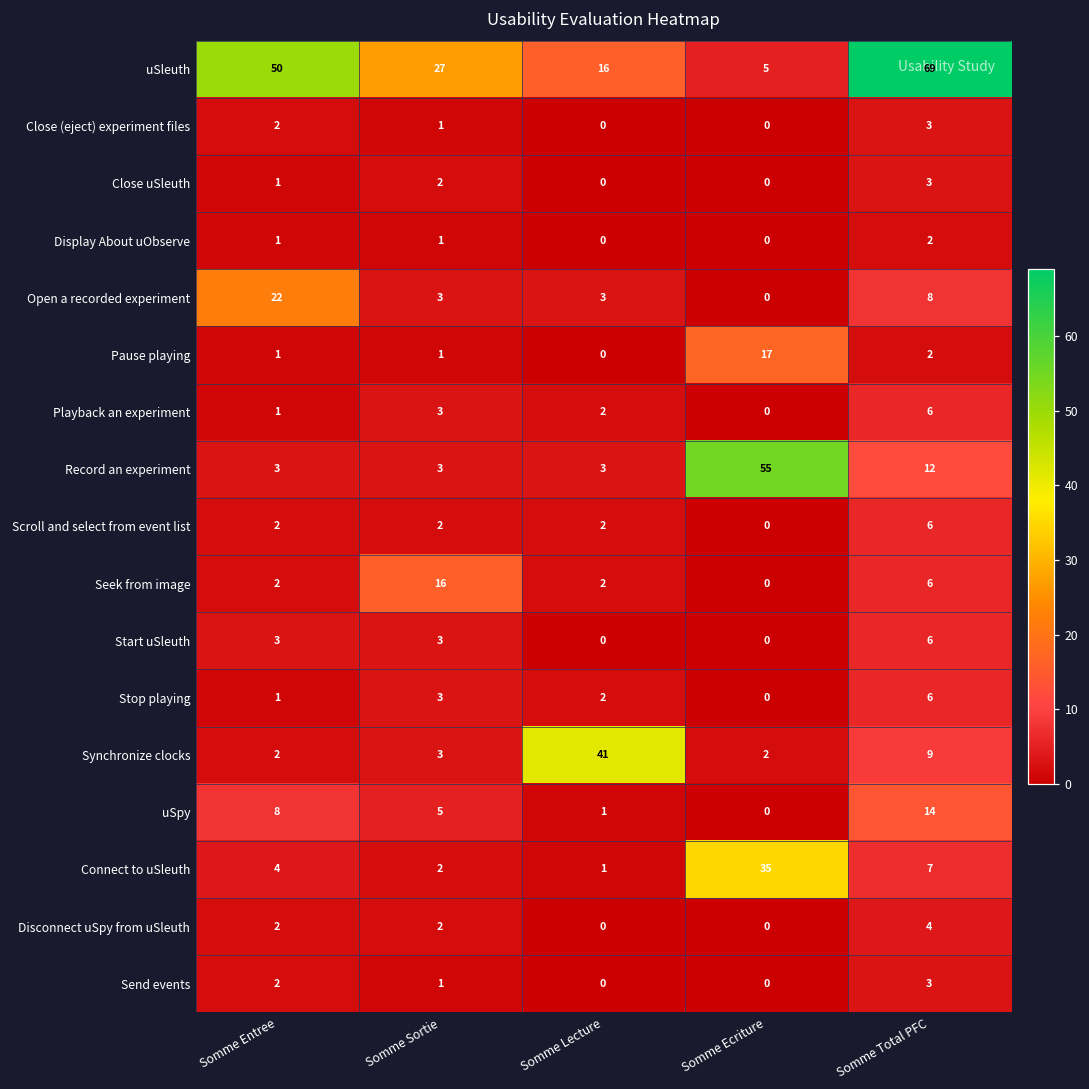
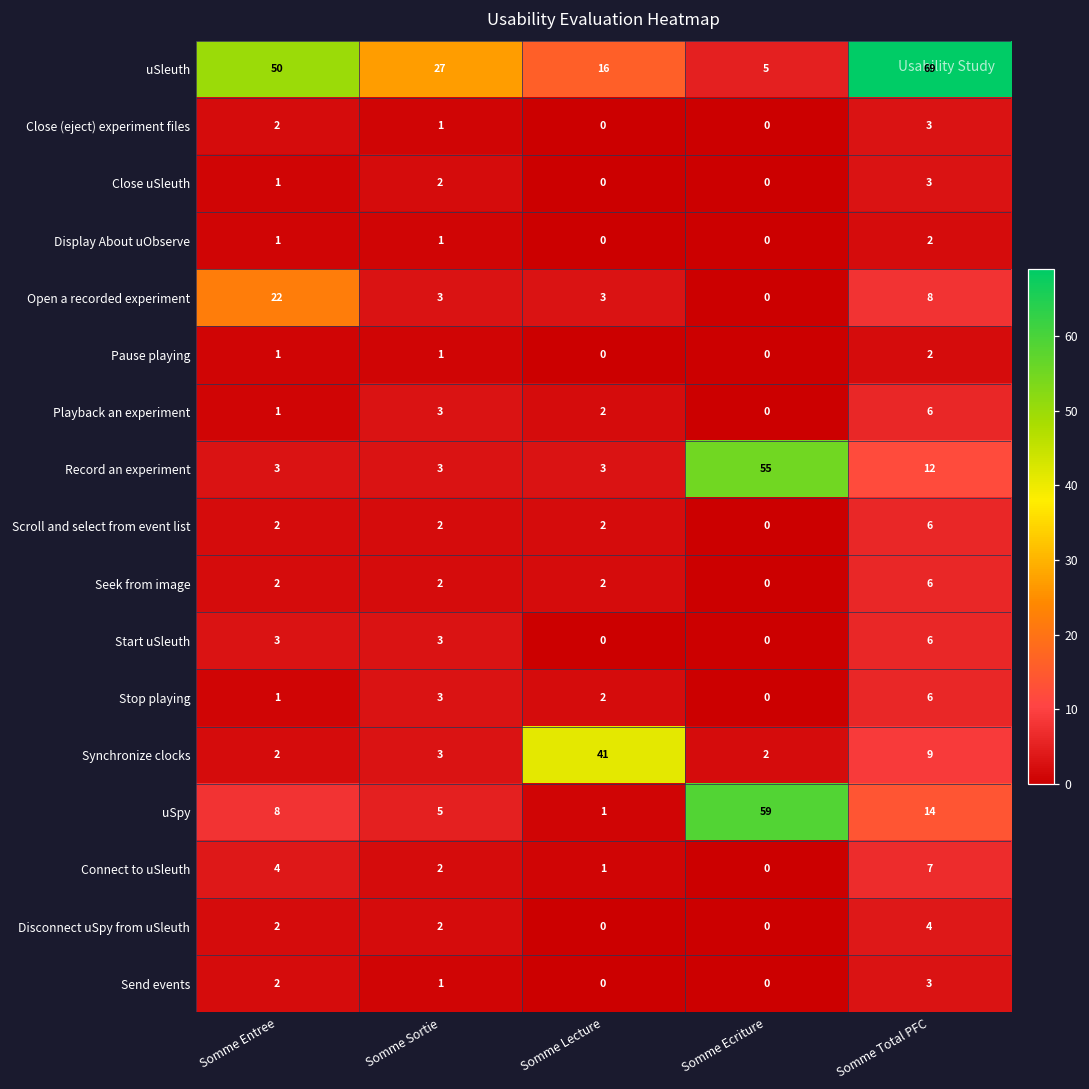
  {
    "uSleuth": {
      "Somme Entree": 50,
      "Somme Sortie": 27,
      "Somme Lecture": 16,
      "Somme Ecriture": 5
    },
    "Close (eject) experiment files": {
      "Somme Entree": 2,
      "Somme Sortie": 1,
      "Somme Lecture": 0,
      "Somme Ecriture": 0,
      "Somme Total PFC": 3
    },
    "Close uSleuth": {
      "Somme Entree": 1,
      "Somme Sortie": 2,
      "Somme Lecture": 0,
      "Somme Ecriture": 0,
      "Somme Total PFC": 3
    },
    "Display About uObserve": {
      "Somme Entree": 1,
      "Somme Sortie": 1,
      "Somme Lecture": 0,
      "Somme Ecriture": 0,
      "Somme Total PFC": 2
    },
    "Open a recorded experiment": {
      "Somme Entree": 22,
      "Somme Sortie": 3,
      "Somme Lecture": 3,
      "Somme Ecriture": 0,
      "Somme Total PFC": 8
    },
    "Pause playing": {
      "Somme Entree": 1,
      "Somme Sortie": 1,
      "Somme Lecture": 0,
-     "Somme Ecriture": 17,
+     "Somme Ecriture": 0,
      "Somme Total PFC": 2
    },
    "Playback an experiment": {
      "Somme Entree": 1,
      "Somme Sortie": 3,
      "Somme Lecture": 2,
      "Somme Ecriture": 0,
      "Somme Total PFC": 6
    },
    "Record an experiment": {
      "Somme Entree": 3,
      "Somme Sortie": 3,
      "Somme Lecture": 3,
      "Somme Ecriture": 55,
      "Somme Total PFC": 12
    },
    "Scroll and select from event list": {
      "Somme Entree": 2,
      "Somme Sortie": 2,
      "Somme Lecture": 2,
      "Somme Ecriture": 0,
      "Somme Total PFC": 6
    },
    "Seek from image": {
      "Somme Entree": 2,
-     "Somme Sortie": 16,
+     "Somme Sortie": 2,
      "Somme Lecture": 2,
      "Somme Ecriture": 0,
      "Somme Total PFC": 6
    },
    "Start uSleuth": {
      "Somme Entree": 3,
      "Somme Sortie": 3,
      "Somme Lecture": 0,
      "Somme Ecriture": 0,
      "Somme Total PFC": 6
    },
    "Stop playing": {
      "Somme Entree": 1,
      "Somme Sortie": 3,
      "Somme Lecture": 2,
      "Somme Ecriture": 0,
      "Somme Total PFC": 6
    },
    "Synchronize clocks": {
      "Somme Entree": 2,
      "Somme Sortie": 3,
      "Somme Lecture": 41,
      "Somme Ecriture": 2,
      "Somme Total PFC": 9
    },
    "uSpy": {
      "Somme Entree": 8,
      "Somme Sortie": 5,
      "Somme Lecture": 1,
-     "Somme Ecriture": 0,
+     "Somme Ecriture": 59,
      "Somme Total PFC": 14
    },
    "Connect to uSleuth": {
      "Somme Entree": 4,
      "Somme Sortie": 2,
      "Somme Lecture": 1,
-     "Somme Ecriture": 35,
+     "Somme Ecriture": 0,
      "Somme Total PFC": 7
    },
    "Disconnect uSpy from uSleuth": {
      "Somme Entree": 2,
      "Somme Sortie": 2,
      "Somme Lecture": 0,
      "Somme Ecriture": 0,
      "Somme Total PFC": 4
    },
    "Send events": {
      "Somme Entree": 2,
      "Somme Sortie": 1,
      "Somme Lecture": 0,
      "Somme Ecriture": 0,
      "Somme Total PFC": 3
    }
  }
